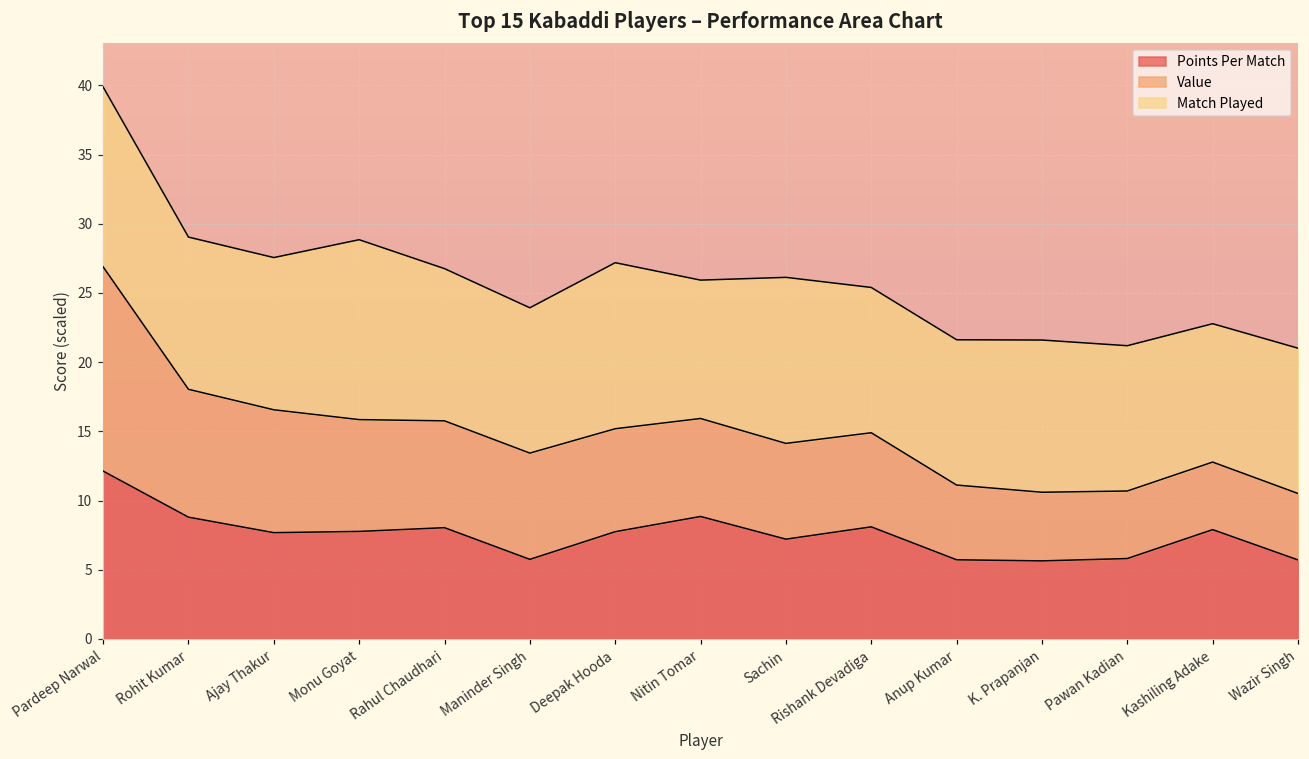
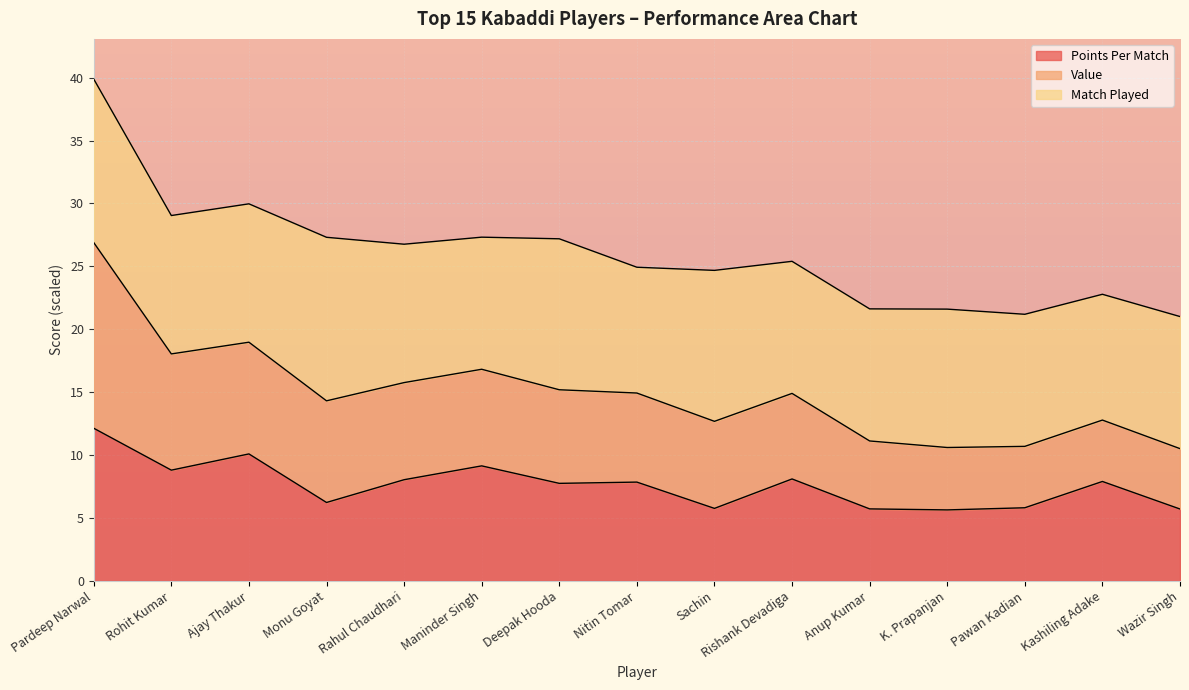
  {
    "Points Per Match": {
      "Pardeep Narwal": 12.1,
      "Rohit Kumar": 8.8,
-     "Ajay Thakur": 7.7,
-     "Monu Goyat": 7.8,
+     "Ajay Thakur": 10.1,
+     "Monu Goyat": 6.2,
      "Rahul Chaudhari": 8.0,
-     "Maninder Singh": 5.8,
+     "Maninder Singh": 9.1,
      "Deepak Hooda": 7.8,
-     "Nitin Tomar": 8.9,
-     "Sachin": 7.2,
+     "Nitin Tomar": 7.9,
+     "Sachin": 5.8,
      "Rishank Devadiga": 8.1,
      "Anup Kumar": 5.7,
      "K. Prapanjan": 5.6,
      "Pawan Kadian": 5.8,
      "Kashiling Adake": 7.9,
      "Wazir Singh": 5.7
    }
  }
